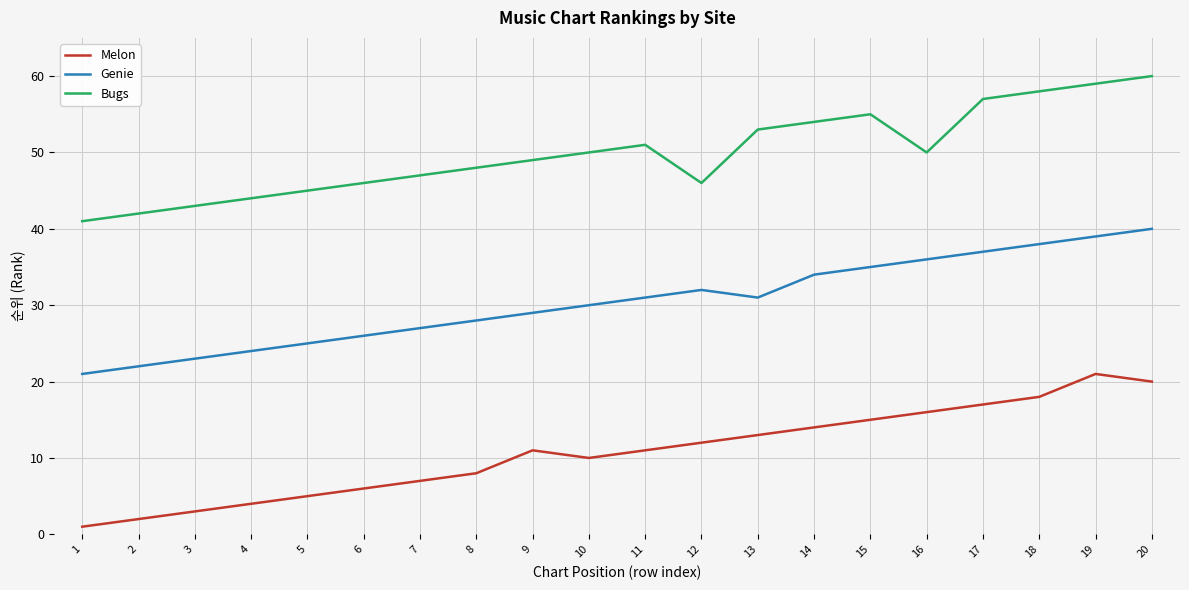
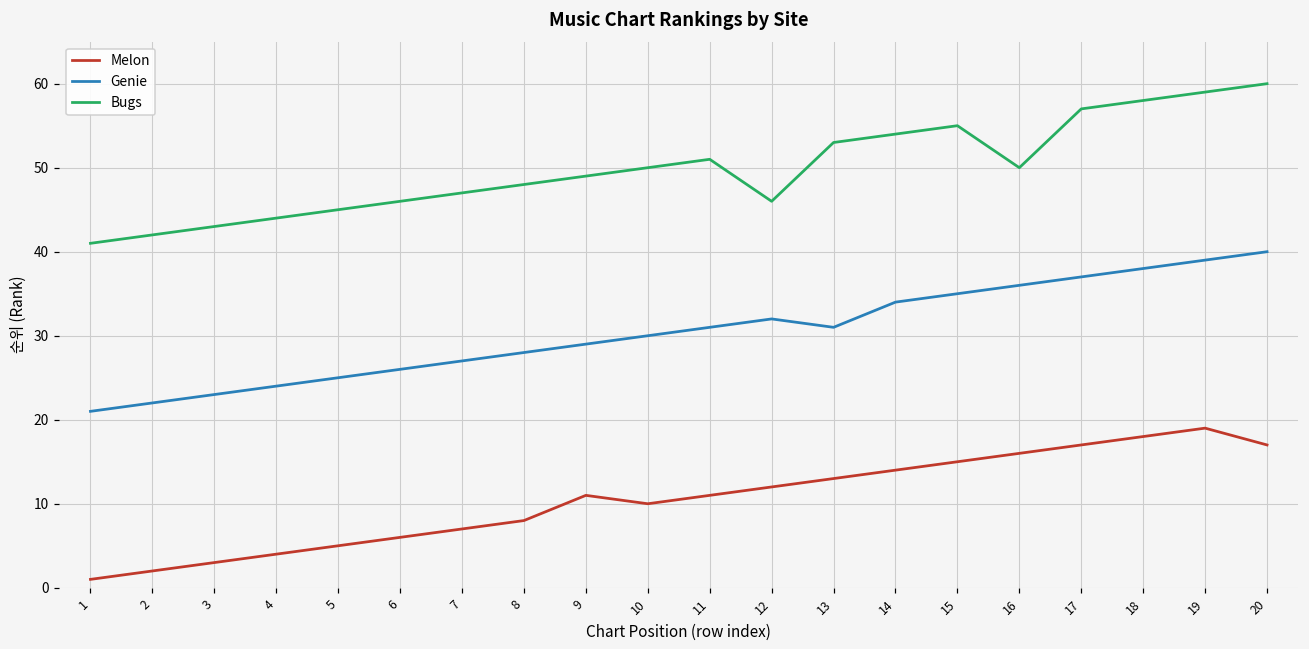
  {
    "Melon": {
      "1": 1,
      "2": 2,
      "3": 3,
      "4": 4,
      "5": 5,
      "6": 6,
      "7": 7,
      "8": 8,
      "9": 11,
      "10": 10,
      "11": 11,
      "12": 12,
      "13": 13,
      "14": 14,
      "15": 15,
      "16": 16,
      "17": 17,
      "18": 18,
-     "19": 21,
-     "20": 20
+     "19": 19,
+     "20": 17
    },
    "Genie": {
      "1": 21,
      "2": 22,
      "3": 23,
      "4": 24,
      "5": 25,
      "6": 26,
      "7": 27,
      "8": 28,
      "9": 29,
      "10": 30,
      "11": 31,
      "12": 32,
      "13": 31,
      "14": 34,
      "15": 35,
      "16": 36,
      "17": 37,
      "18": 38,
      "19": 39,
      "20": 40
    },
    "Bugs": {
      "1": 41,
      "2": 42,
      "3": 43,
      "4": 44,
      "5": 45,
      "6": 46,
      "7": 47,
      "8": 48,
      "9": 49,
      "10": 50,
      "11": 51,
      "12": 46,
      "13": 53,
      "14": 54,
      "15": 55,
      "16": 50,
      "17": 57,
      "18": 58,
      "19": 59,
      "20": 60
    }
  }
